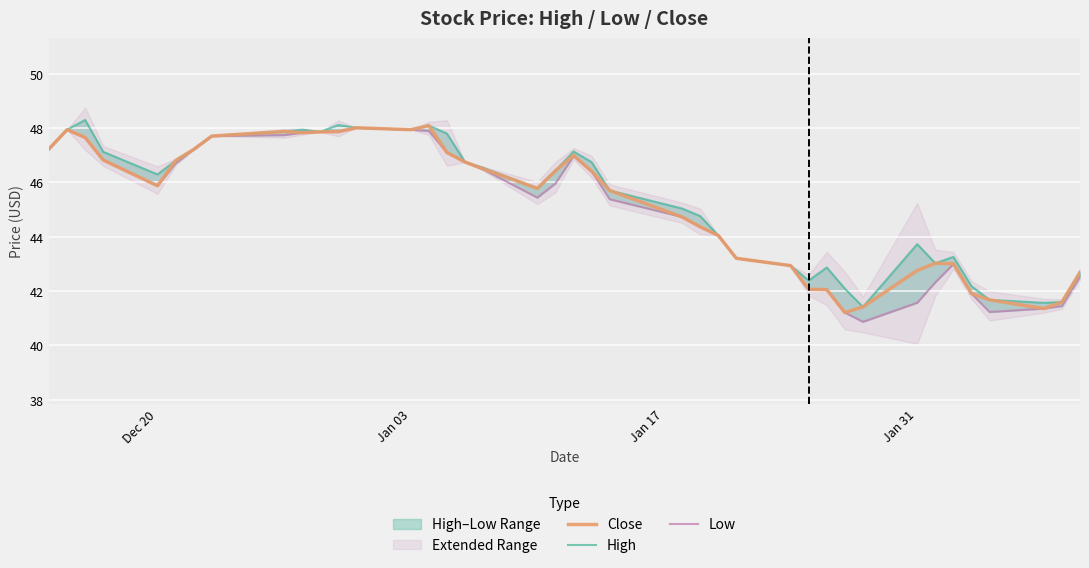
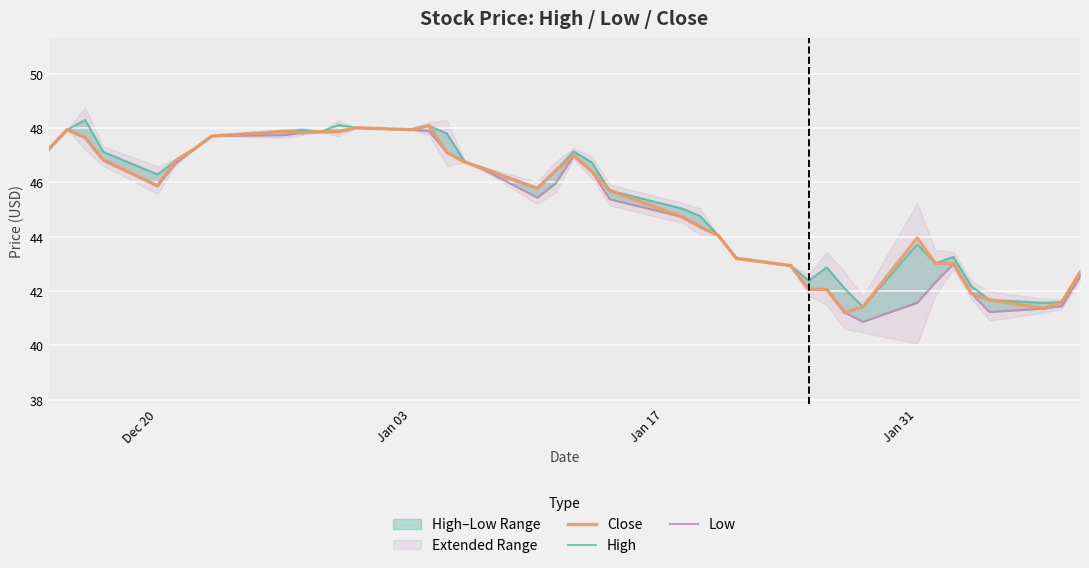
  {
    "Close": {
-     "Jan 31": 42.8
+     "Jan 31": 43.9
    },
    "High–Low Range": {
      "Dec 20": 46.3,
      "Jan 31": 43.7
    }
  }
